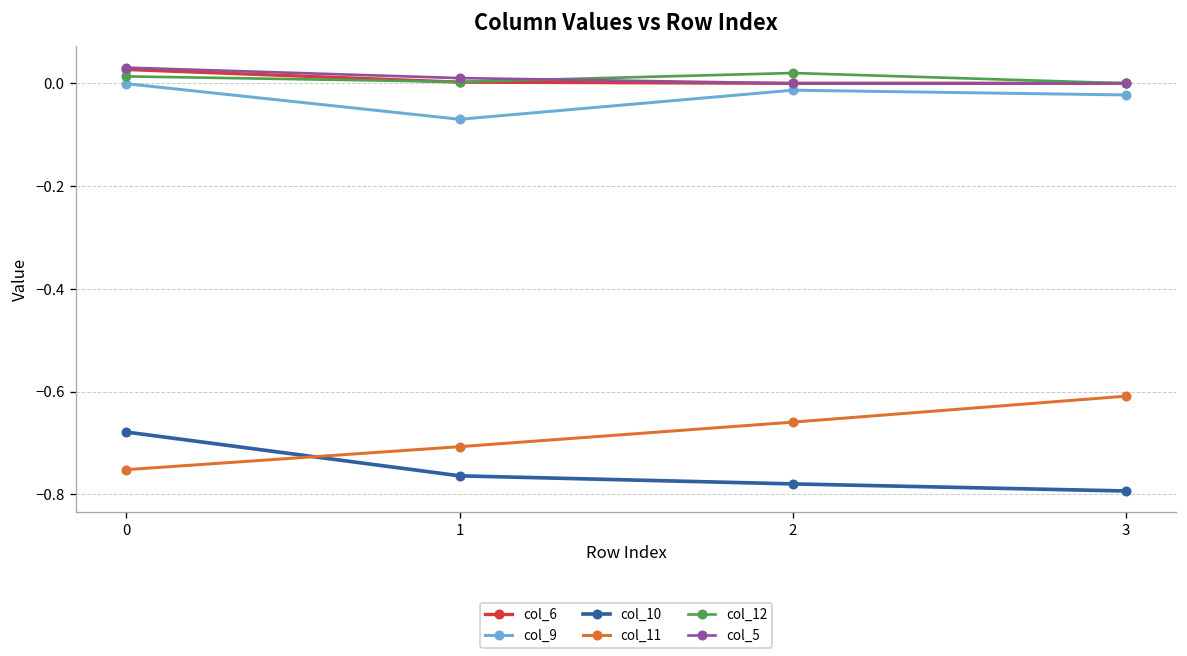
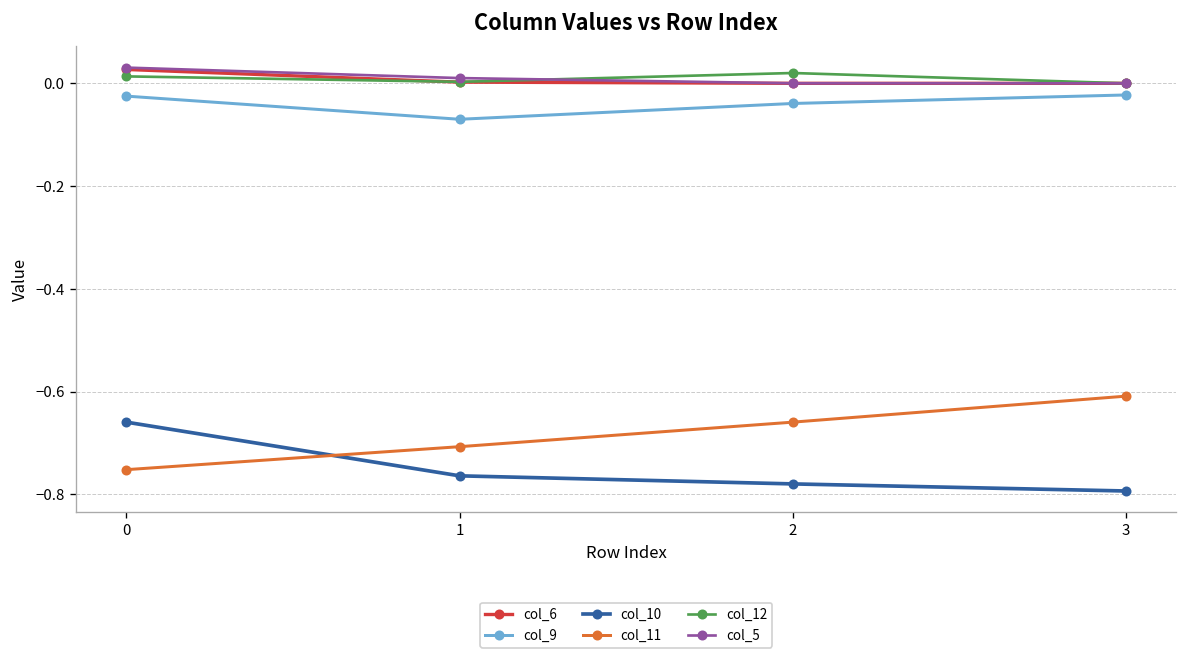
  {
    "col_9": {
-     "0": 0.00,
+     "0": -0.02,
      "1": -0.07,
-     "2": -0.01,
+     "2": -0.04,
      "3": -0.02
    },
    "col_10": {
-     "0": -0.68,
+     "0": -0.66,
      "1": -0.76,
      "2": -0.78,
      "3": -0.79
    },
    "col_12": {
      "0": 0.01,
      "2": 0.02
    },
    "col_5": {
      "1": 0.01
    }
  }
